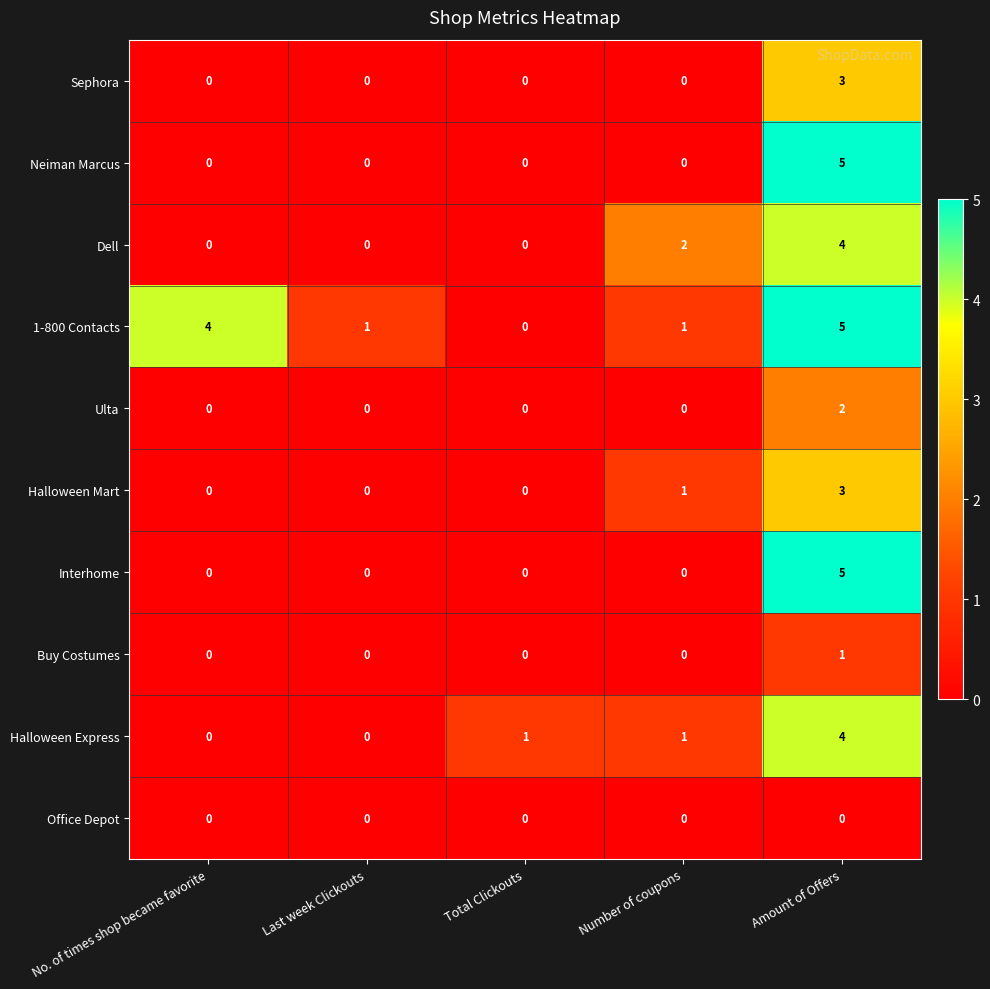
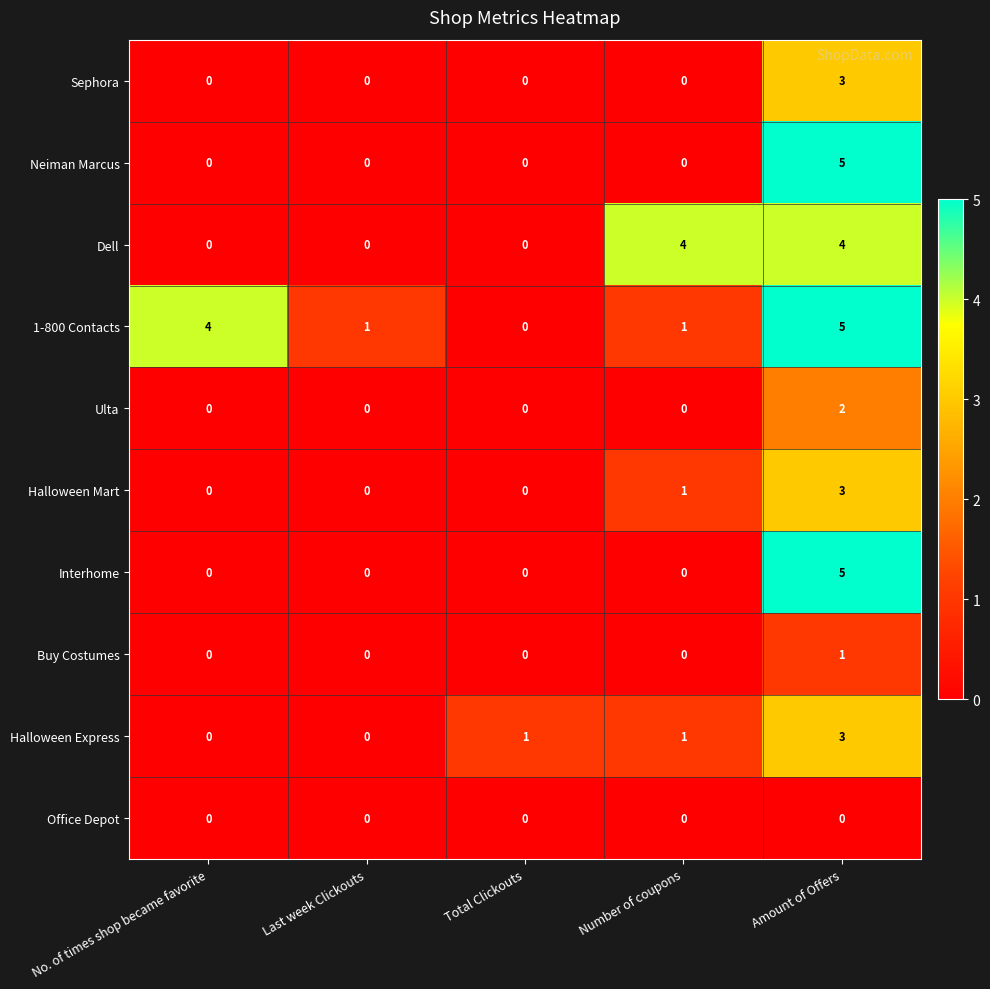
  {
    "Sephora": {
      "No. of times shop became favorite": 0,
      "Last week Clickouts": 0,
      "Total Clickouts": 0,
      "Number of coupons": 0
    },
    "Neiman Marcus": {
      "No. of times shop became favorite": 0,
      "Last week Clickouts": 0,
      "Total Clickouts": 0,
      "Number of coupons": 0,
      "Amount of Offers": 5
    },
    "Dell": {
      "No. of times shop became favorite": 0,
      "Last week Clickouts": 0,
      "Total Clickouts": 0,
-     "Number of coupons": 2,
+     "Number of coupons": 4,
      "Amount of Offers": 4
    },
    "1-800 Contacts": {
      "No. of times shop became favorite": 4,
      "Last week Clickouts": 1,
      "Total Clickouts": 0,
      "Number of coupons": 1,
      "Amount of Offers": 5
    },
    "Ulta": {
      "No. of times shop became favorite": 0,
      "Last week Clickouts": 0,
      "Total Clickouts": 0,
      "Number of coupons": 0,
      "Amount of Offers": 2
    },
    "Halloween Mart": {
      "No. of times shop became favorite": 0,
      "Last week Clickouts": 0,
      "Total Clickouts": 0,
      "Number of coupons": 1,
      "Amount of Offers": 3
    },
    "Interhome": {
      "No. of times shop became favorite": 0,
      "Last week Clickouts": 0,
      "Total Clickouts": 0,
      "Number of coupons": 0,
      "Amount of Offers": 5
    },
    "Buy Costumes": {
      "No. of times shop became favorite": 0,
      "Last week Clickouts": 0,
      "Total Clickouts": 0,
      "Number of coupons": 0,
      "Amount of Offers": 1
    },
    "Halloween Express": {
      "No. of times shop became favorite": 0,
      "Last week Clickouts": 0,
      "Total Clickouts": 1,
      "Number of coupons": 1,
-     "Amount of Offers": 4
+     "Amount of Offers": 3
    },
    "Office Depot": {
      "No. of times shop became favorite": 0,
      "Last week Clickouts": 0,
      "Total Clickouts": 0,
      "Number of coupons": 0,
      "Amount of Offers": 0
    }
  }
